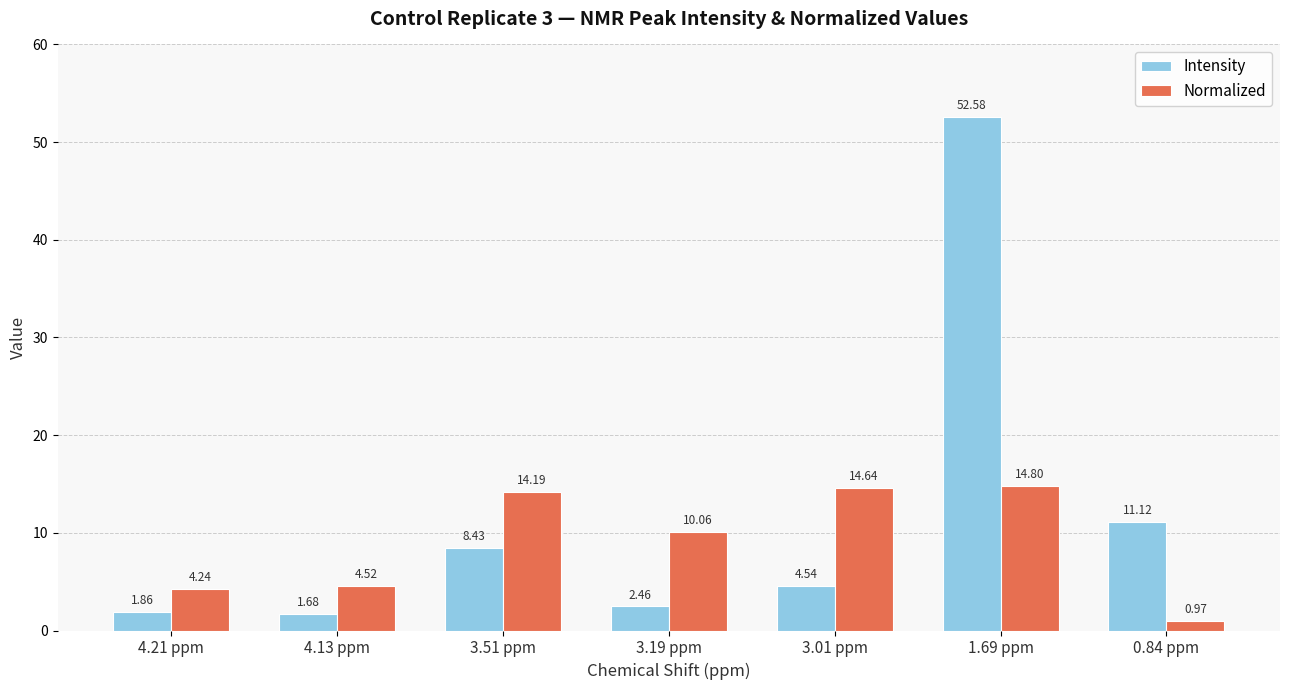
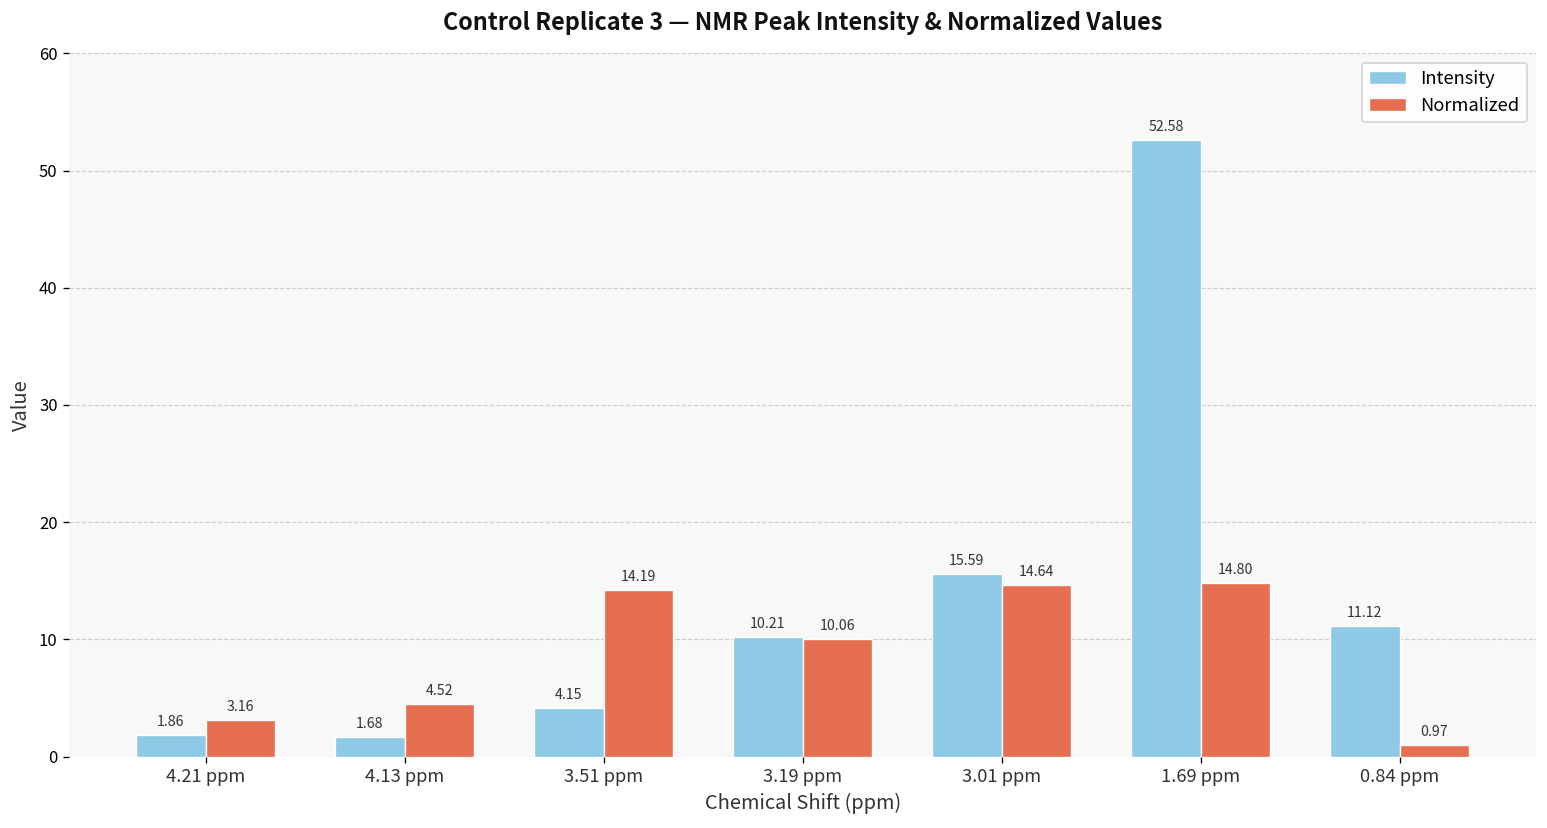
  {
    "Intensity": {
      "4.21 ppm": 1.86,
      "4.13 ppm": 1.68,
-     "3.51 ppm": 8.43,
-     "3.19 ppm": 2.46,
-     "3.01 ppm": 4.54,
+     "3.51 ppm": 4.15,
+     "3.19 ppm": 10.21,
+     "3.01 ppm": 15.59,
      "1.69 ppm": 52.58,
      "0.84 ppm": 11.12
    },
    "Normalized": {
-     "4.21 ppm": 4.24,
+     "4.21 ppm": 3.16,
      "4.13 ppm": 4.52,
      "3.51 ppm": 14.19,
      "3.19 ppm": 10.06,
      "3.01 ppm": 14.64,
      "1.69 ppm": 14.80,
      "0.84 ppm": 0.97
    }
  }
